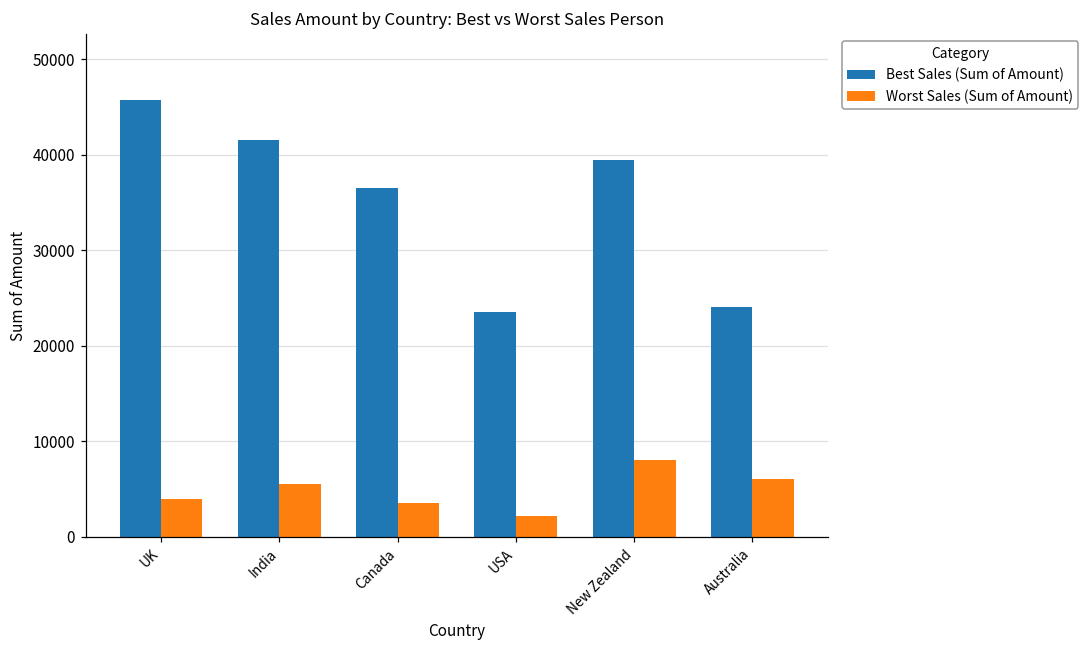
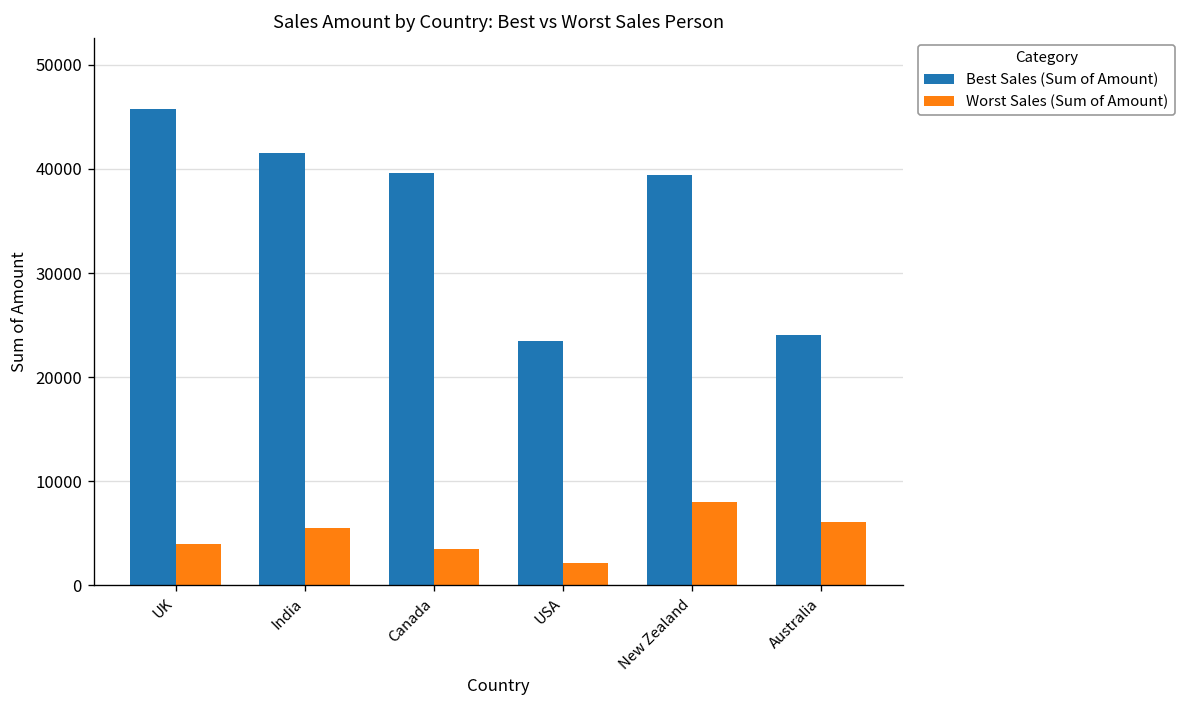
  {
    "Best Sales (Sum of Amount)": {
      "UK": 46000,
      "India": 42000,
-     "Canada": 37000,
+     "Canada": 40000,
      "USA": 24000,
      "New Zealand": 39000,
      "Australia": 24000
    },
    "Worst Sales (Sum of Amount)": {
      "UK": 4000,
      "India": 6000,
      "Canada": 3000,
      "USA": 2000,
      "New Zealand": 8000,
      "Australia": 6000
    }
  }
